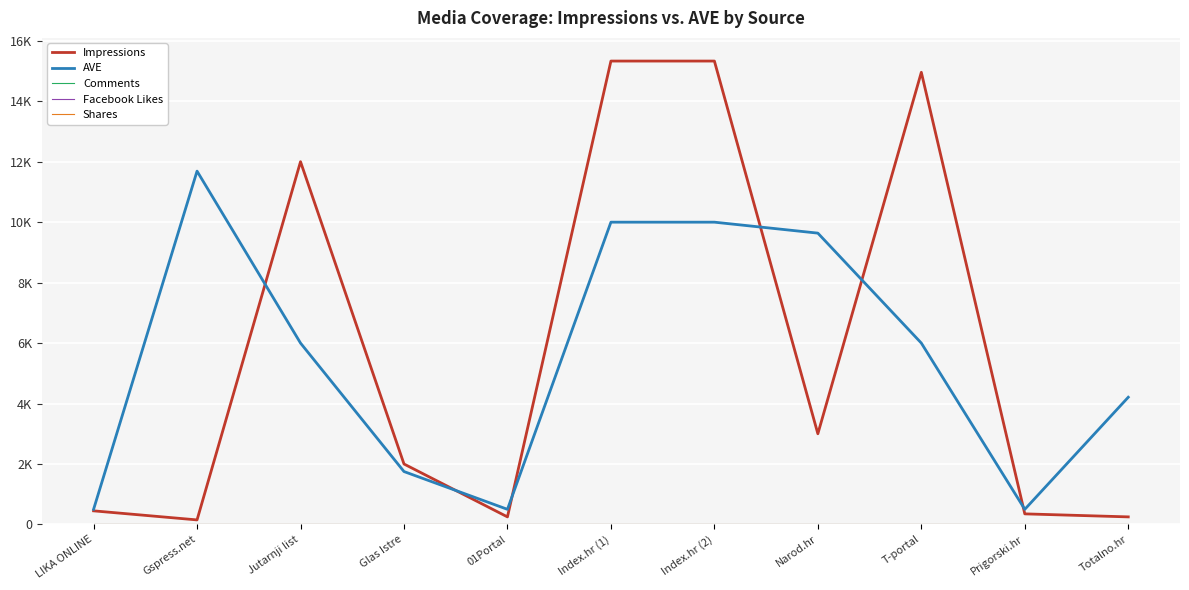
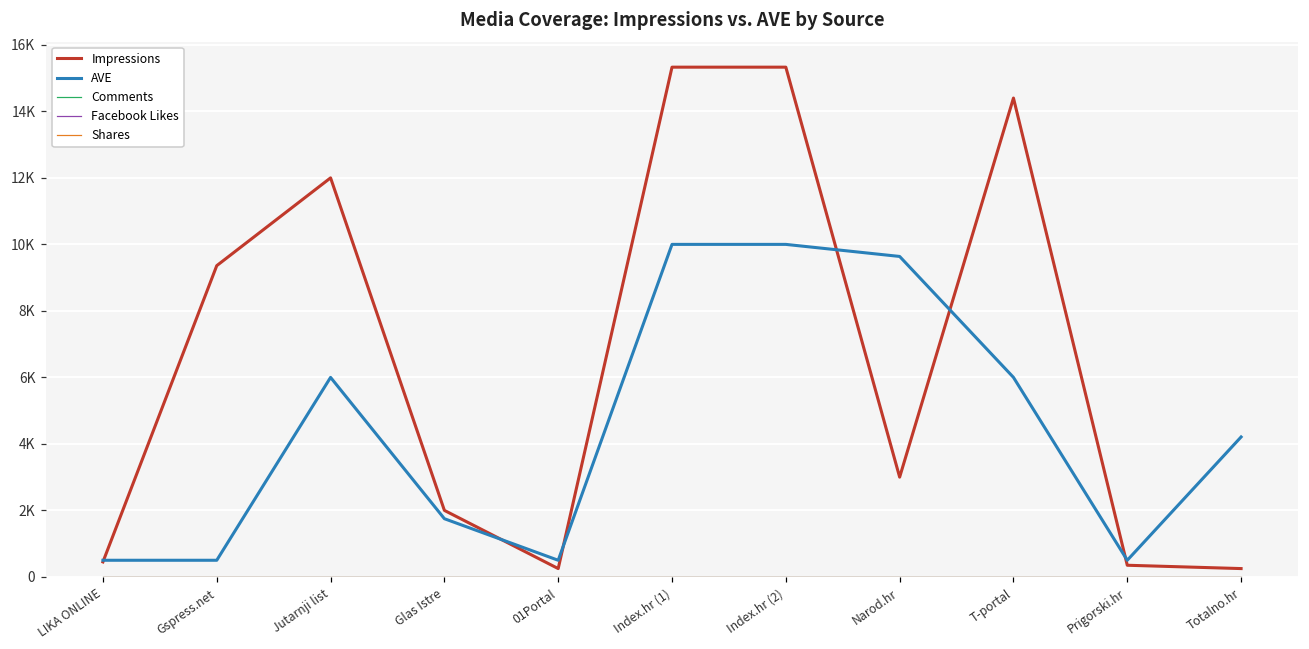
  {
    "Impressions": {
-     "Gspress.net": 200,
+     "Gspress.net": 9400,
      "Jutarnji list": 12000,
      "Glas Istre": 2000,
      "01Portal": 300,
      "Index.hr (1)": 15300,
      "Index.hr (2)": 15300,
      "Narod.hr": 3000,
-     "T-portal": 15000,
+     "T-portal": 14400,
      "Prigorski.hr": 400,
      "Totalno.hr": 300
    },
    "AVE": {
-     "Gspress.net": 11700,
+     "Gspress.net": 500,
      "Jutarnji list": 6000,
      "Glas Istre": 1800,
      "01Portal": 500,
      "Index.hr (1)": 10000,
      "Index.hr (2)": 10000,
      "Narod.hr": 9600,
      "T-portal": 6000,
      "Prigorski.hr": 500,
      "Totalno.hr": 4200
    },
    "Shares": {
      "LIKA ONLINE": 0,
      "Gspress.net": 0,
      "Jutarnji list": 0,
      "Glas Istre": 0,
      "01Portal": 0,
      "Index.hr (1)": 0,
      "Index.hr (2)": 0,
      "Narod.hr": 0,
      "T-portal": 0,
      "Prigorski.hr": 0,
      "Totalno.hr": 0
    }
  }
